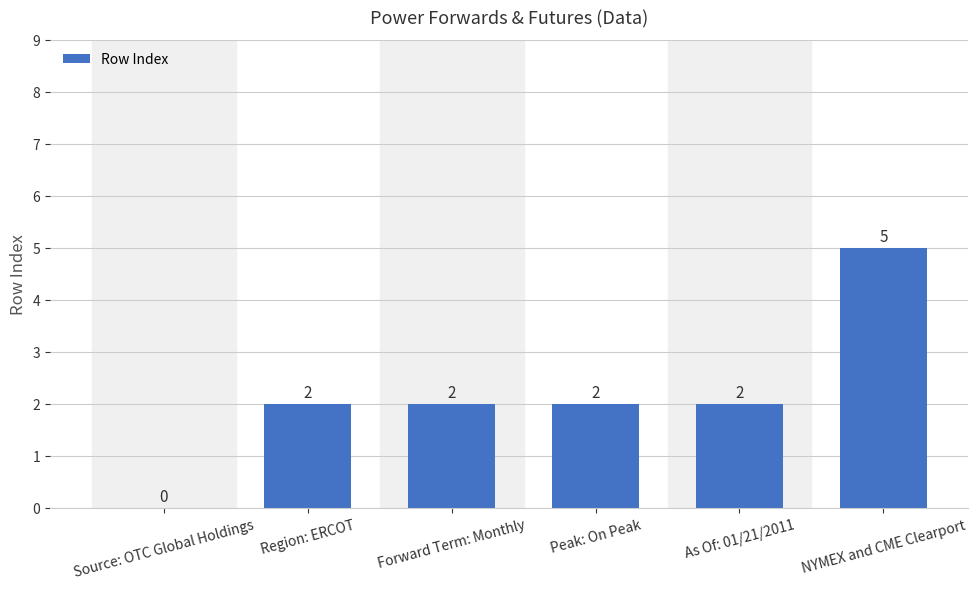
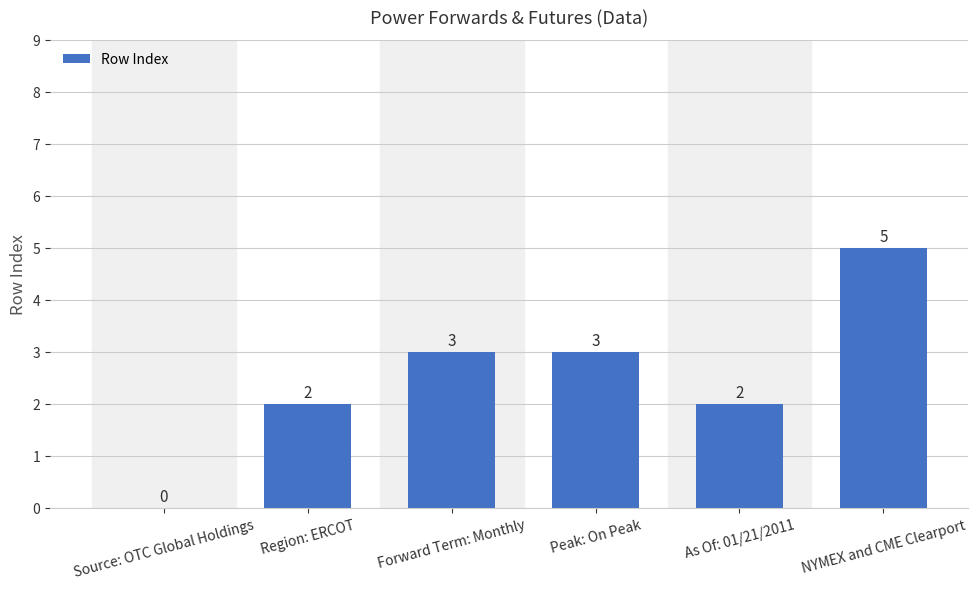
  {
    "Source: OTC Global Holdings": 0,
    "Region: ERCOT": 2,
-   "Forward Term: Monthly": 2,
-   "Peak: On Peak": 2,
+   "Forward Term: Monthly": 3,
+   "Peak: On Peak": 3,
    "As Of: 01/21/2011": 2,
    "NYMEX and CME Clearport": 5
  }
